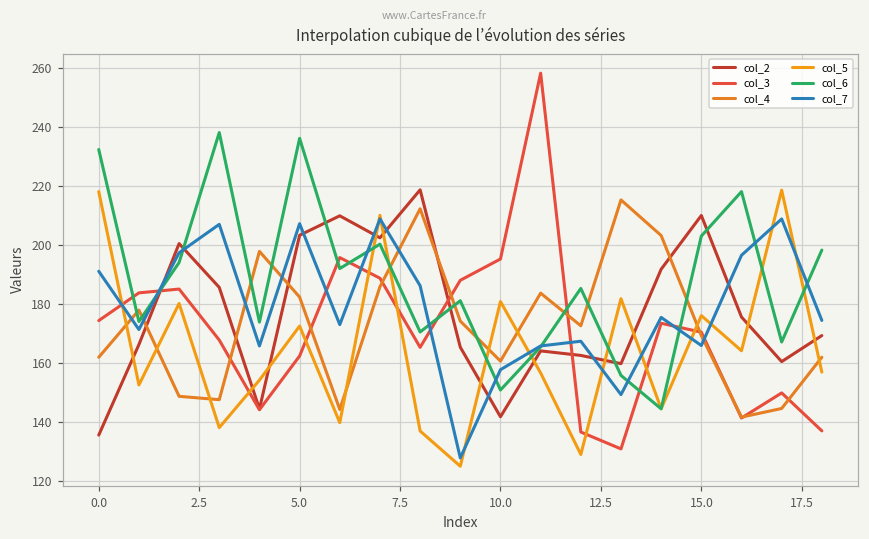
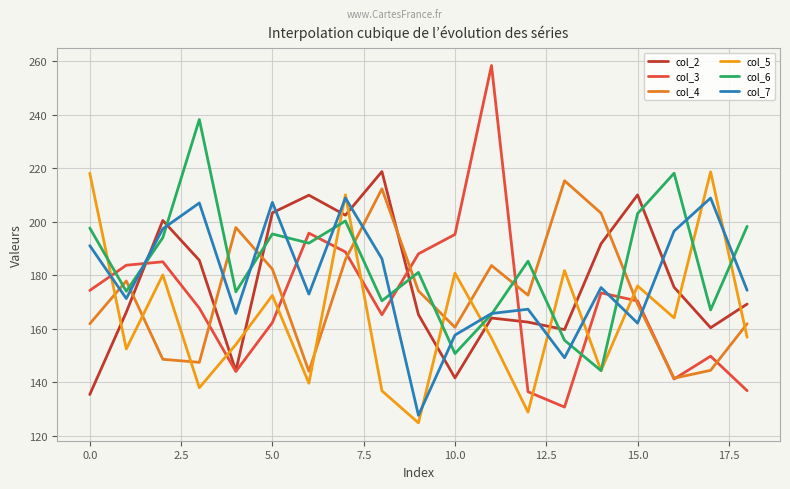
  {
    "col_6": {
-     "0.0": 232,
-     "5.0": 236,
+     "0.0": 198,
+     "5.0": 195,
      "10.0": 151,
      "15.0": 203
    },
    "col_7": {
      "0.0": 191,
      "5.0": 207,
      "10.0": 158,
-     "15.0": 166
+     "15.0": 162
    }
  }
